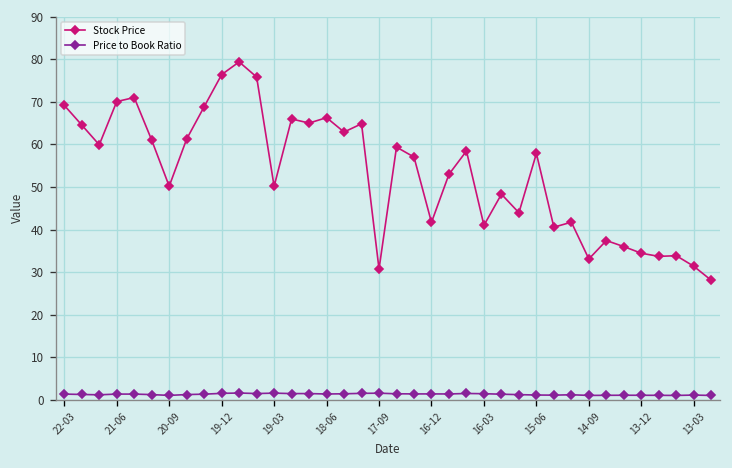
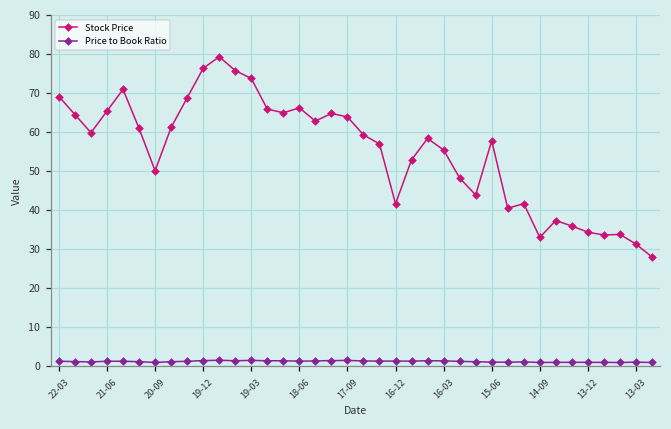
  {
    "Stock Price": {
      "22-03": 69,
-     "21-06": 70,
+     "21-06": 65,
      "20-09": 50,
      "19-12": 76,
-     "19-03": 50,
+     "19-03": 74,
      "18-06": 66,
-     "17-09": 31,
+     "17-09": 64,
      "16-12": 42,
-     "16-03": 41,
+     "16-03": 56,
      "15-06": 58,
      "14-09": 33,
      "13-12": 34,
      "13-03": 31
    },
    "Price to Book Ratio": {
      "22-03": 1,
      "21-06": 1,
      "20-09": 1,
      "19-12": 2,
      "19-03": 2,
      "18-06": 1,
      "17-09": 2,
      "16-12": 1,
      "16-03": 1,
      "15-06": 1,
      "14-09": 1,
      "13-12": 1,
      "13-03": 1
    }
  }
